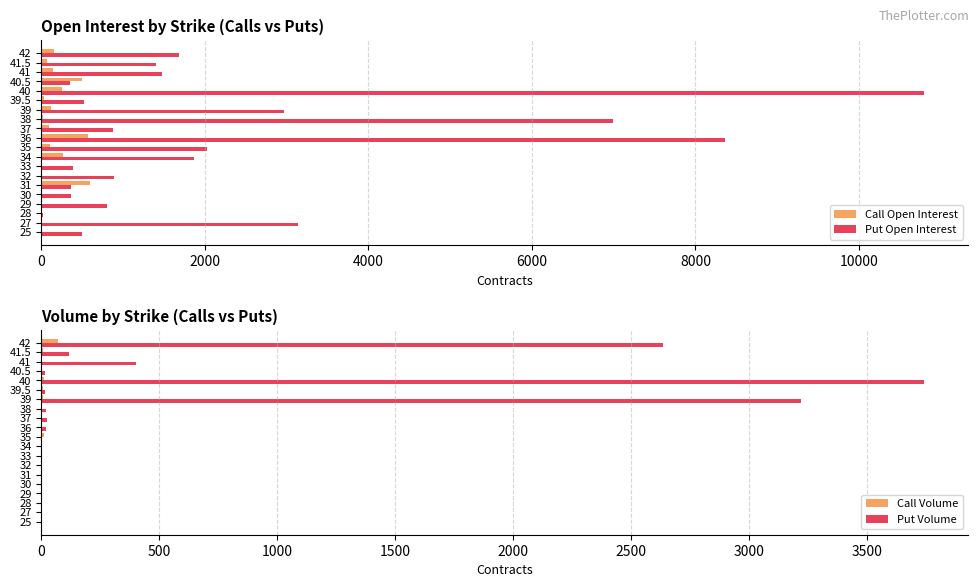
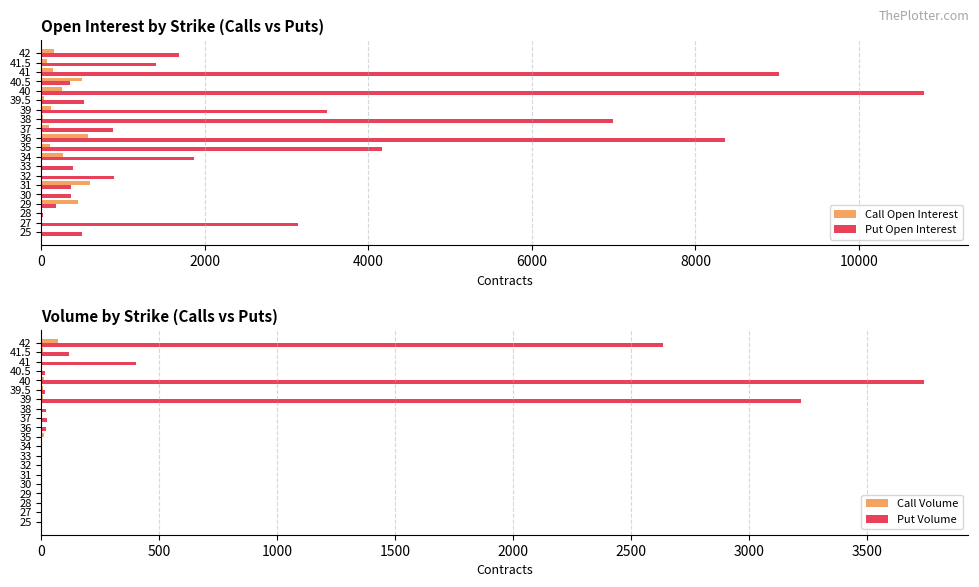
  {
    "Open Interest by Strike (Calls vs Puts)": {
      "Call Open Interest": {
        "42": 200,
        "41.5": 100,
        "41": 100,
        "40.5": 500,
        "40": 200,
        "39.5": 0,
        "39": 100,
        "37": 100,
        "36": 600,
        "35": 100,
        "34": 300,
        "33": 0,
        "32": 0,
        "31": 600,
        "30": 0,
-       "29": 0
+       "29": 400
      },
      "Put Open Interest": {
        "42": 1700,
        "41.5": 1400,
-       "41": 1500,
+       "41": 9000,
        "40.5": 300,
        "40": 10800,
        "39.5": 500,
-       "39": 3000,
+       "39": 3500,
        "38": 7000,
        "37": 900,
        "36": 8400,
-       "35": 2000,
+       "35": 4200,
        "34": 1900,
        "33": 400,
        "32": 900,
        "31": 400,
        "30": 400,
-       "29": 800,
+       "29": 200,
        "27": 3100,
        "25": 500
      }
    },
    "Volume by Strike (Calls vs Puts)": {
      "Call Volume": {
        "42": 70,
        "36": 0,
        "35": 10,
        "34": 0,
        "33": 0,
        "32": 0,
        "30": 0,
        "29": 0,
        "28": 0
      },
      "Put Volume": {
        "42": 2630,
        "41.5": 120,
        "41": 400,
        "40.5": 20,
        "40": 3740,
        "39.5": 10,
        "39": 3220,
        "38": 20,
        "37": 20,
        "36": 20,
        "34": 0,
        "33": 0,
        "32": 0,
        "31": 0,
        "30": 0,
        "29": 0,
        "28": 0,
        "27": 0,
        "25": 0
      }
    }
  }
